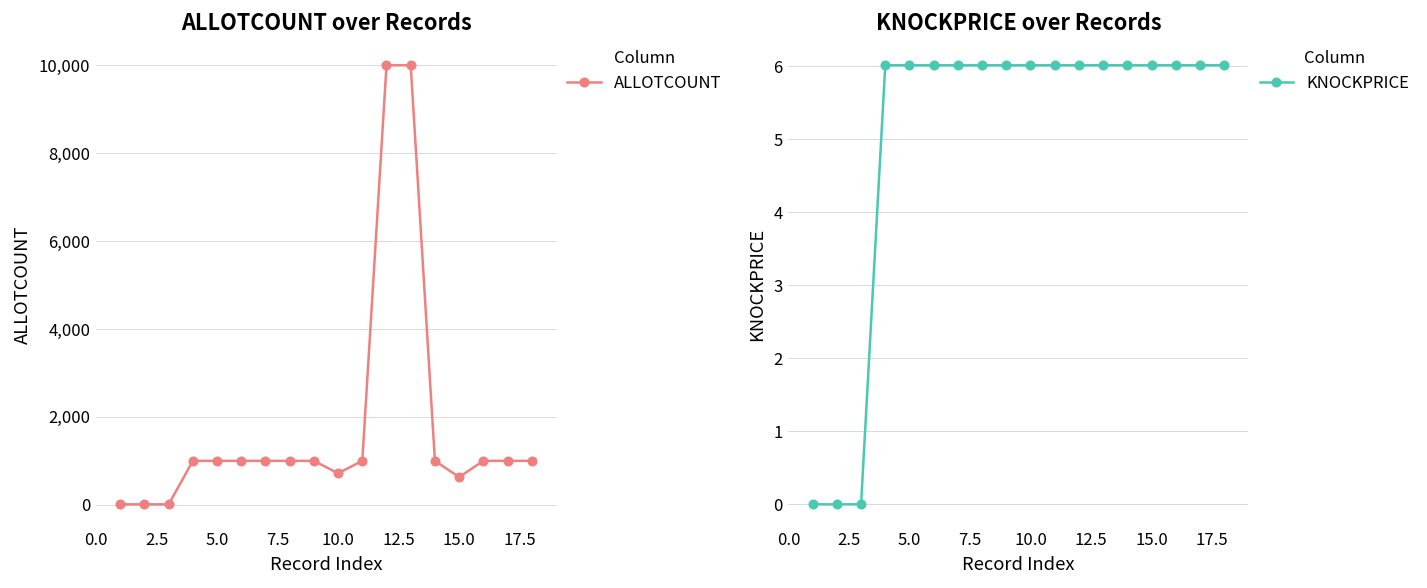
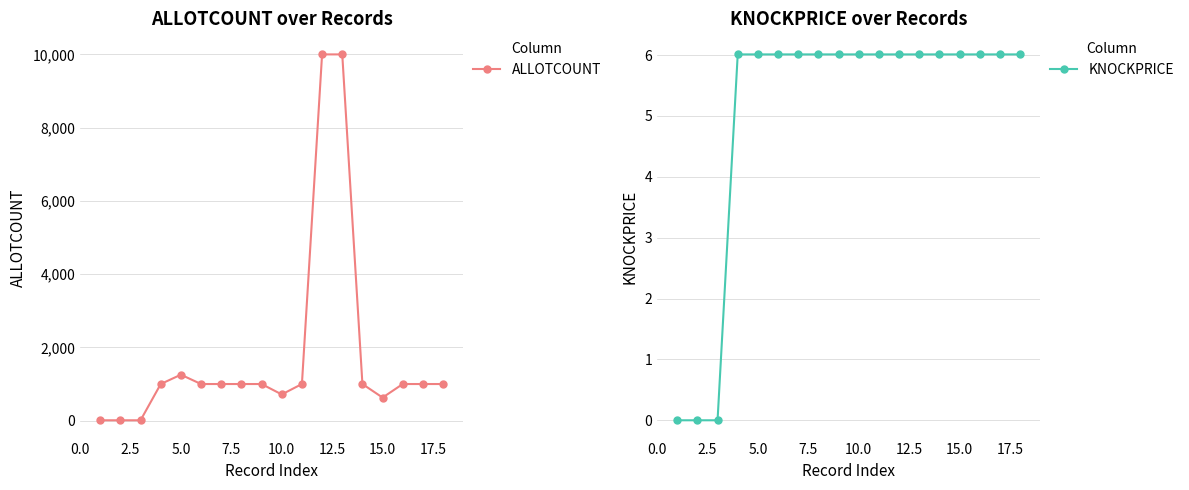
  {
    "ALLOTCOUNT over Records": {
-     "5.0": "1,000",
+     "5.0": "1,300",
      "10.0": "700",
      "15.0": "600"
    },
    "KNOCKPRICE over Records": {
      "5.0": "6.0",
      "10.0": "6.0",
      "15.0": "6.0"
    }
  }
